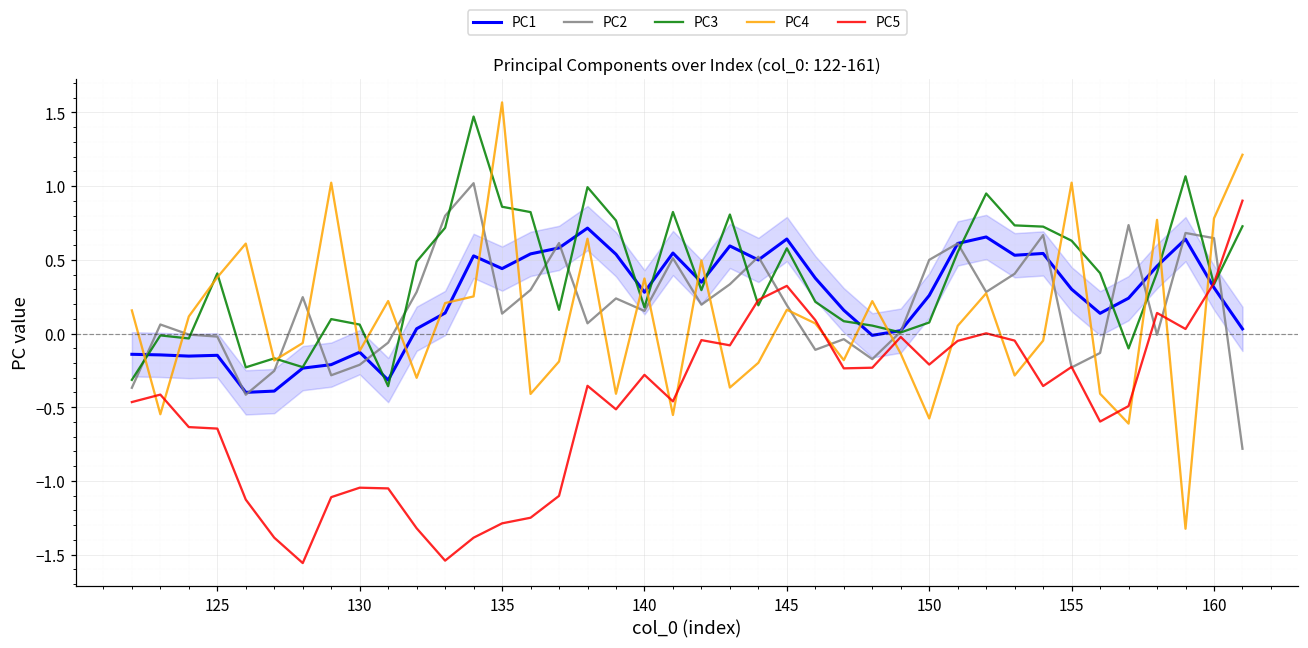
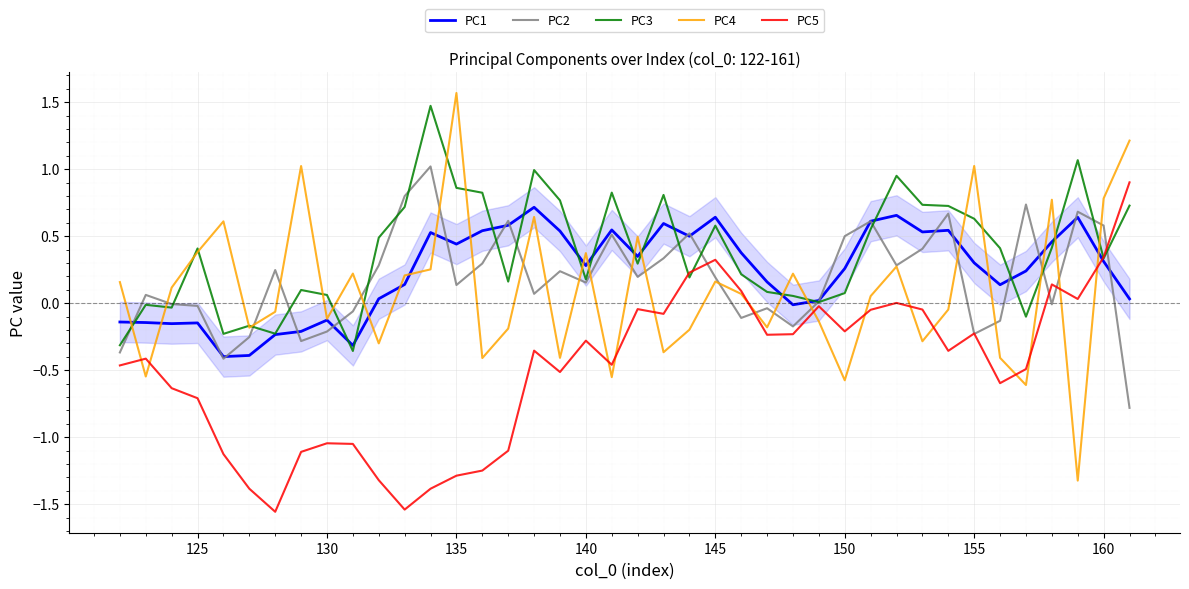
  {
    "PC2": {
      "125": -0.02,
      "130": -0.21,
      "135": 0.14,
      "140": 0.15,
      "145": 0.19,
      "150": 0.50,
-     "160": 0.65
+     "160": 0.58
    },
    "PC3": {
      "125": 0.41,
      "130": 0.06,
      "135": 0.86,
      "140": 0.18,
      "145": 0.58,
      "150": 0.07,
      "155": 0.63
    },
    "PC4": {
      "125": 0.38,
      "135": 1.57,
      "140": 0.37,
      "145": 0.16,
      "150": -0.58,
      "155": 1.02,
      "160": 0.78
    },
    "PC5": {
-     "125": -0.64,
+     "125": -0.71,
      "130": -1.05,
      "135": -1.29,
      "140": -0.28,
      "145": 0.32,
      "150": -0.21
    }
  }
